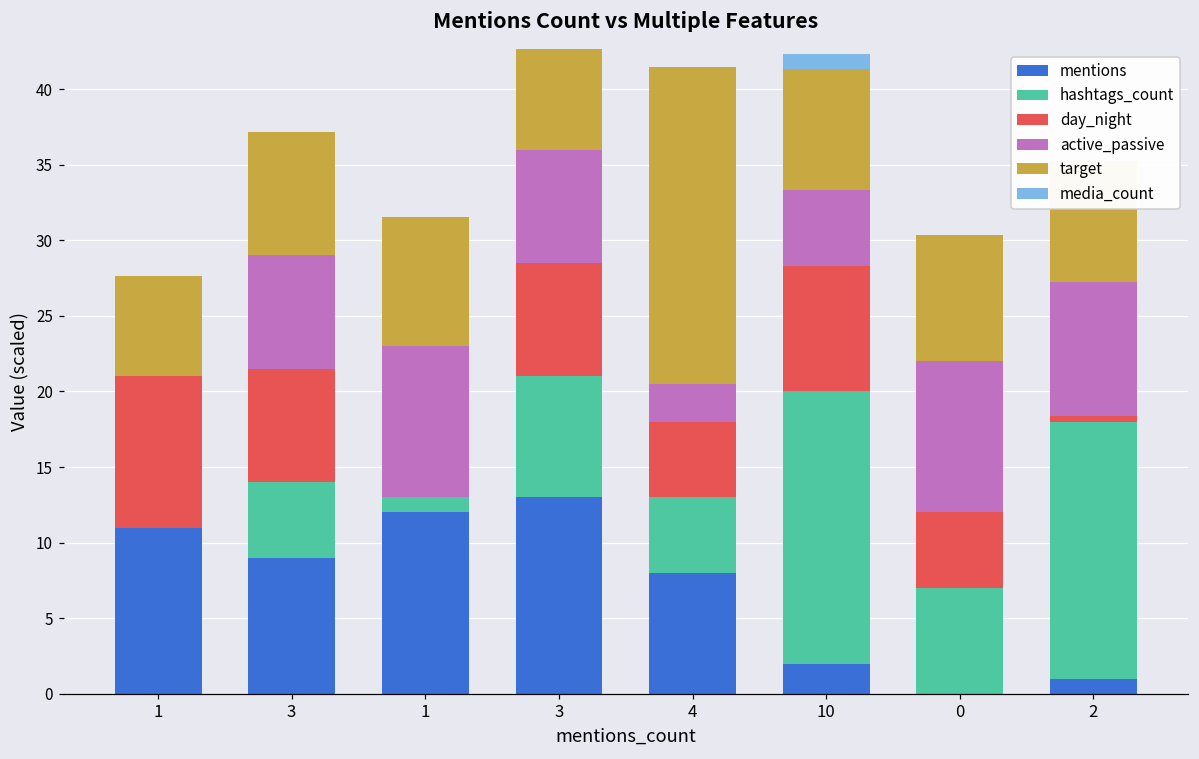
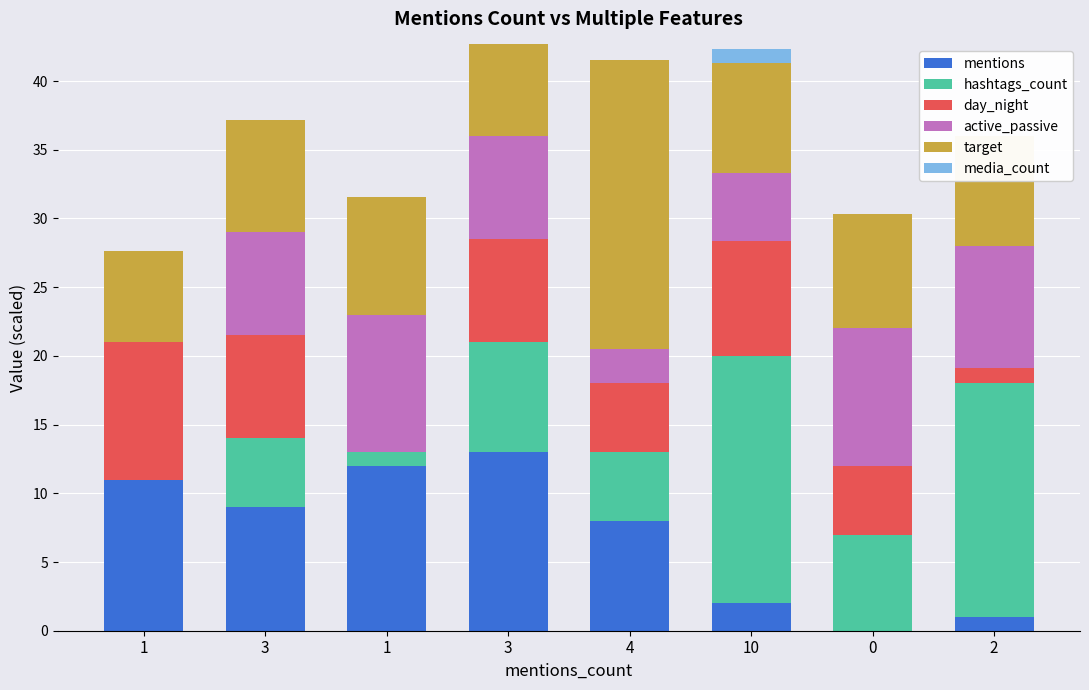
  {
    "mentions": {
      "4": 8.0,
      "10": 2.0,
      "0": 0.0,
      "2": 1.0
    },
    "hashtags_count": {
      "4": 5.0,
      "10": 18.0,
      "0": 7.0,
      "2": 17.0
    },
    "day_night": {
      "4": 5.0,
      "10": 8.3,
      "0": 5.0,
-     "2": 0.4
+     "2": 1.1
    },
    "active_passive": {
      "4": 2.5,
      "10": 5.0,
      "0": 10.0,
      "2": 8.9
    },
    "target": {
      "4": 21.0,
      "10": 8.0,
      "0": 8.3
    },
    "media_count": {
      "4": 0.0,
      "10": 1.0,
      "0": 0.0
    }
  }
